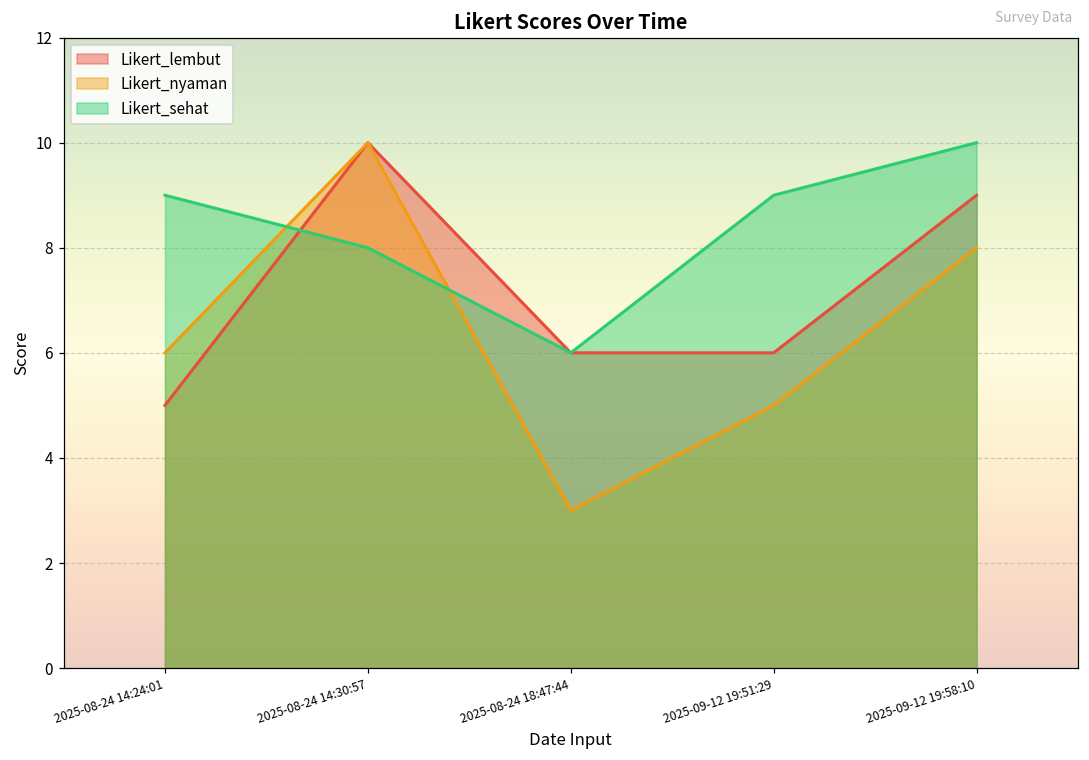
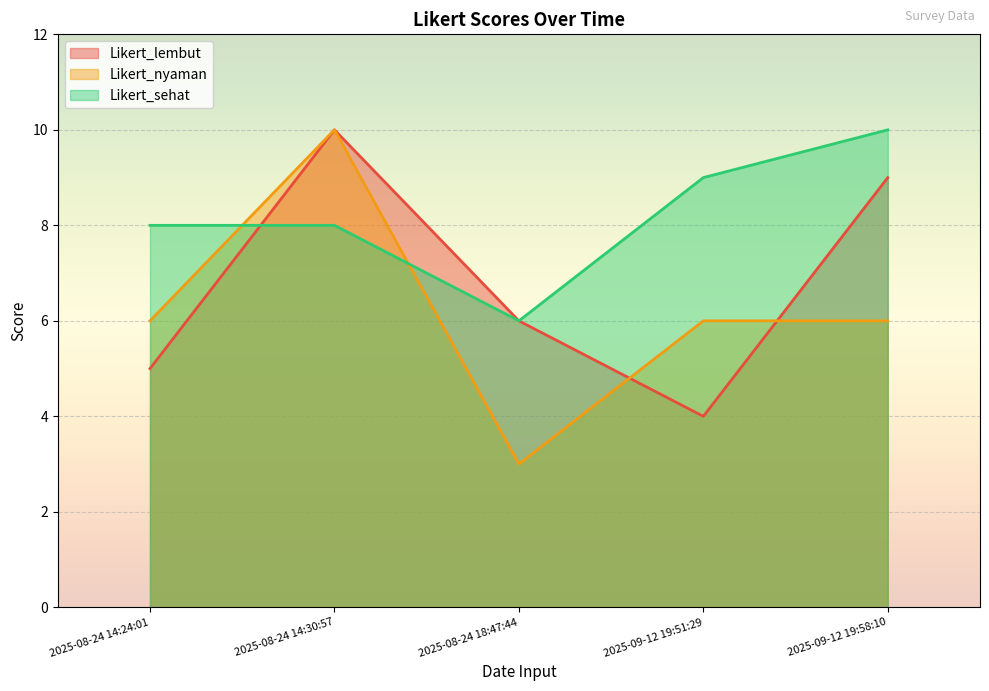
  {
    "Likert_lembut": {
      "2025-08-24 14:24:01": 5,
-     "2025-09-12 19:51:29": 6,
+     "2025-09-12 19:51:29": 4,
      "2025-09-12 19:58:10": 9
    },
    "Likert_nyaman": {
      "2025-08-24 14:24:01": 6,
      "2025-08-24 18:47:44": 3,
-     "2025-09-12 19:51:29": 5,
-     "2025-09-12 19:58:10": 8
+     "2025-09-12 19:51:29": 6,
+     "2025-09-12 19:58:10": 6
    },
    "Likert_sehat": {
-     "2025-08-24 14:24:01": 9,
+     "2025-08-24 14:24:01": 8,
      "2025-08-24 14:30:57": 8,
      "2025-09-12 19:51:29": 9,
      "2025-09-12 19:58:10": 10
    }
  }
